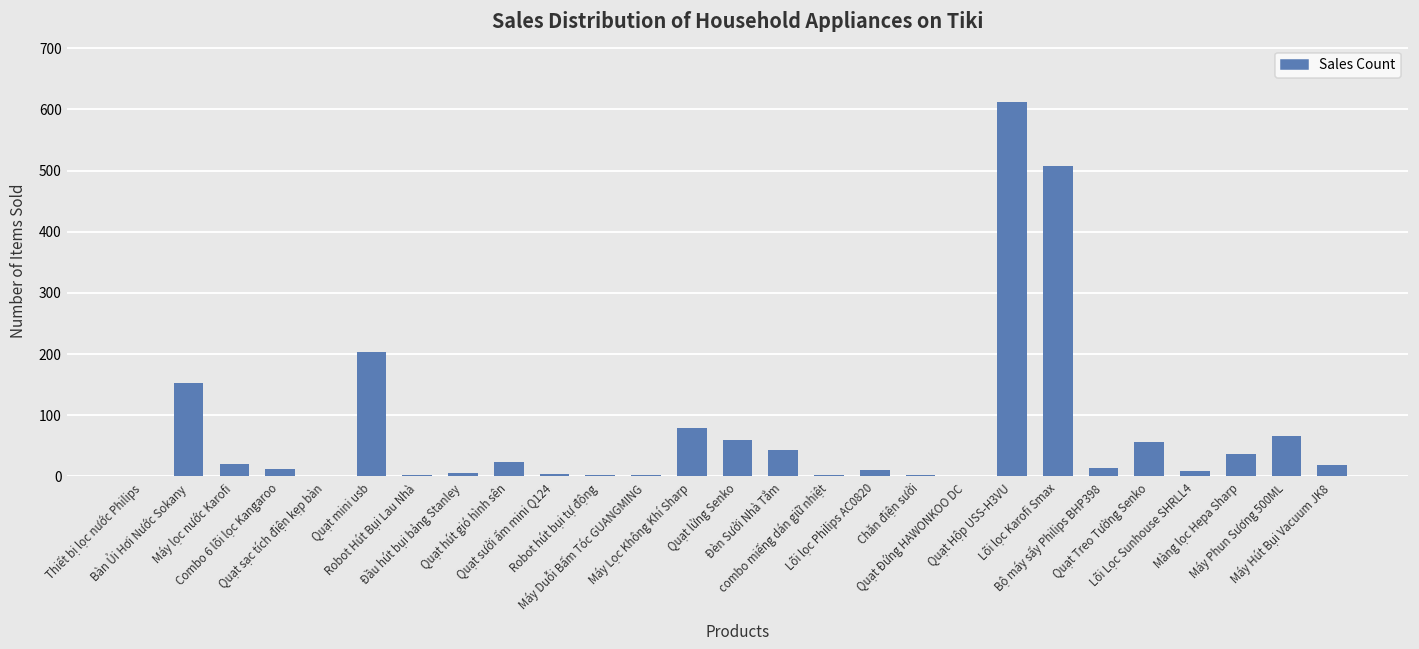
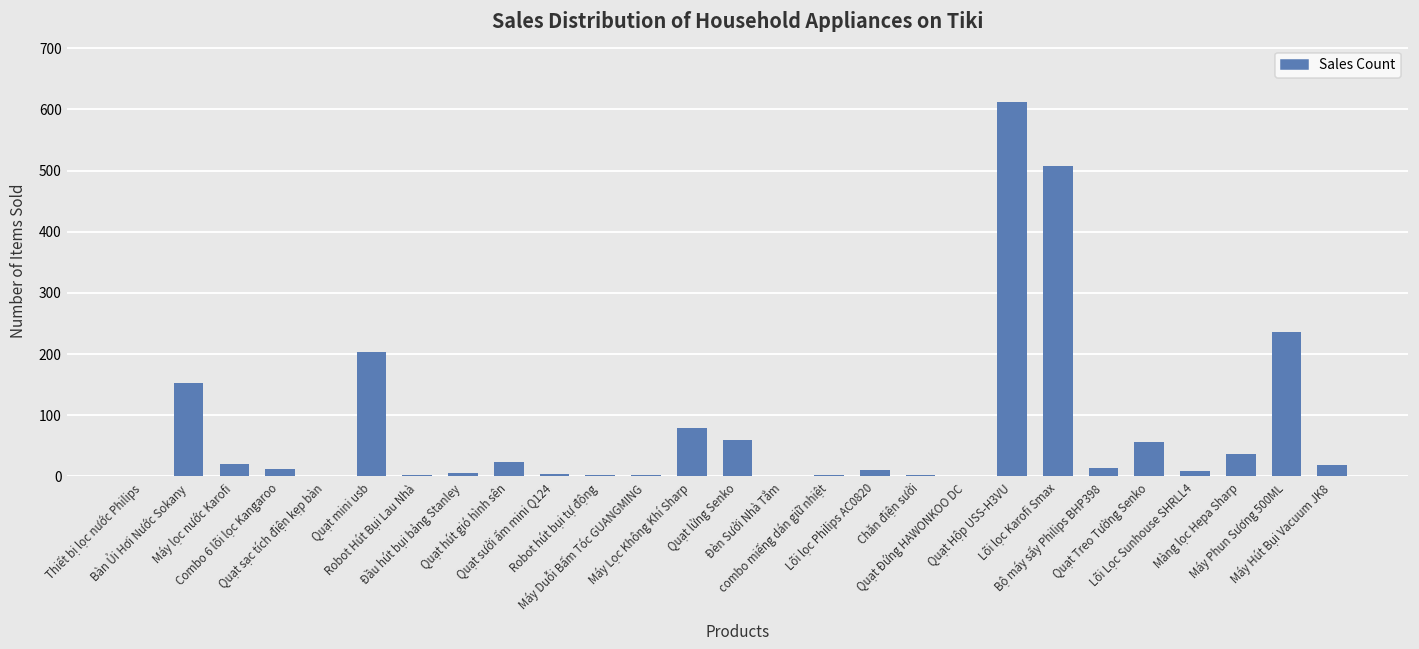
  {
    "Bàn Ủi Hơi Nước Sokany": 150,
    "Máy lọc nước Karofi": 20,
    "Combo 6 lõi lọc Kangaroo": 10,
    "Quạt mini usb": 200,
    "Đầu hút bụi bảng Stanley": 10,
    "Quạt hút gió hình sên": 20,
    "Máy Lọc Không Khí Sharp": 80,
    "Quạt lửng Senko": 60,
-   "Đèn Sưởi Nhà Tắm": 40,
+   "Đèn Sưởi Nhà Tắm": 0,
    "Lõi lọc Philips AC0820": 10,
    "Quạt Hộp USS-H3VU": 610,
    "Lõi lọc Karofi Smax": 510,
    "Bộ máy sấy Philips BHP398": 10,
    "Quạt Treo Tường Senko": 60,
    "Lõi Lọc Sunhouse SHRLL4": 10,
    "Màng lọc Hepa Sharp": 40,
-   "Máy Phun Sương 500ML": 70,
+   "Máy Phun Sương 500ML": 240,
    "Máy Hút Bụi Vacuum JK8": 20
  }
